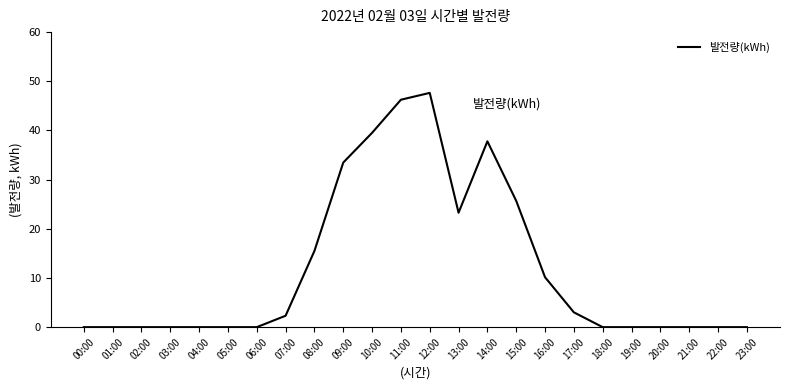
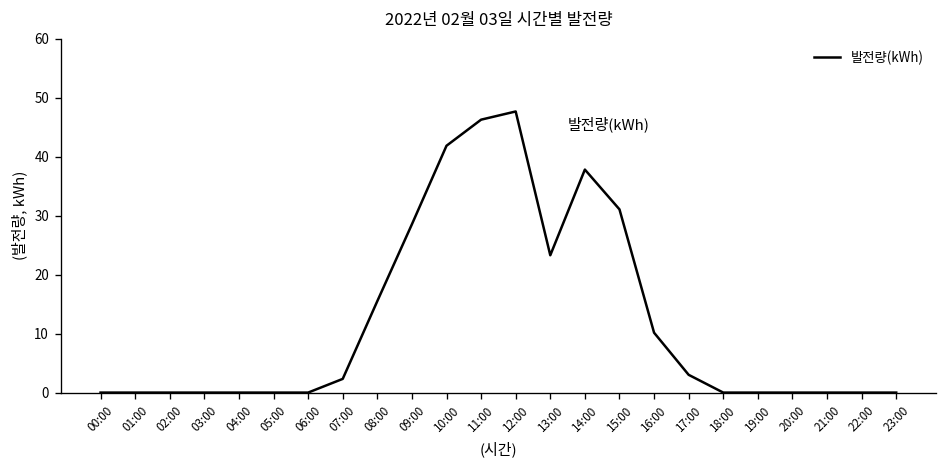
  {
    "00:00": 0,
    "01:00": 0,
    "02:00": 0,
    "03:00": 0,
    "04:00": 0,
    "05:00": 0,
    "06:00": 0,
    "07:00": 2,
    "08:00": 16,
-   "09:00": 33,
-   "10:00": 40,
+   "09:00": 29,
+   "10:00": 42,
    "11:00": 46,
    "12:00": 48,
    "13:00": 23,
    "14:00": 38,
-   "15:00": 26,
+   "15:00": 31,
    "16:00": 10,
    "17:00": 3,
    "18:00": 0,
    "19:00": 0,
    "20:00": 0,
    "21:00": 0,
    "22:00": 0,
    "23:00": 0
  }
